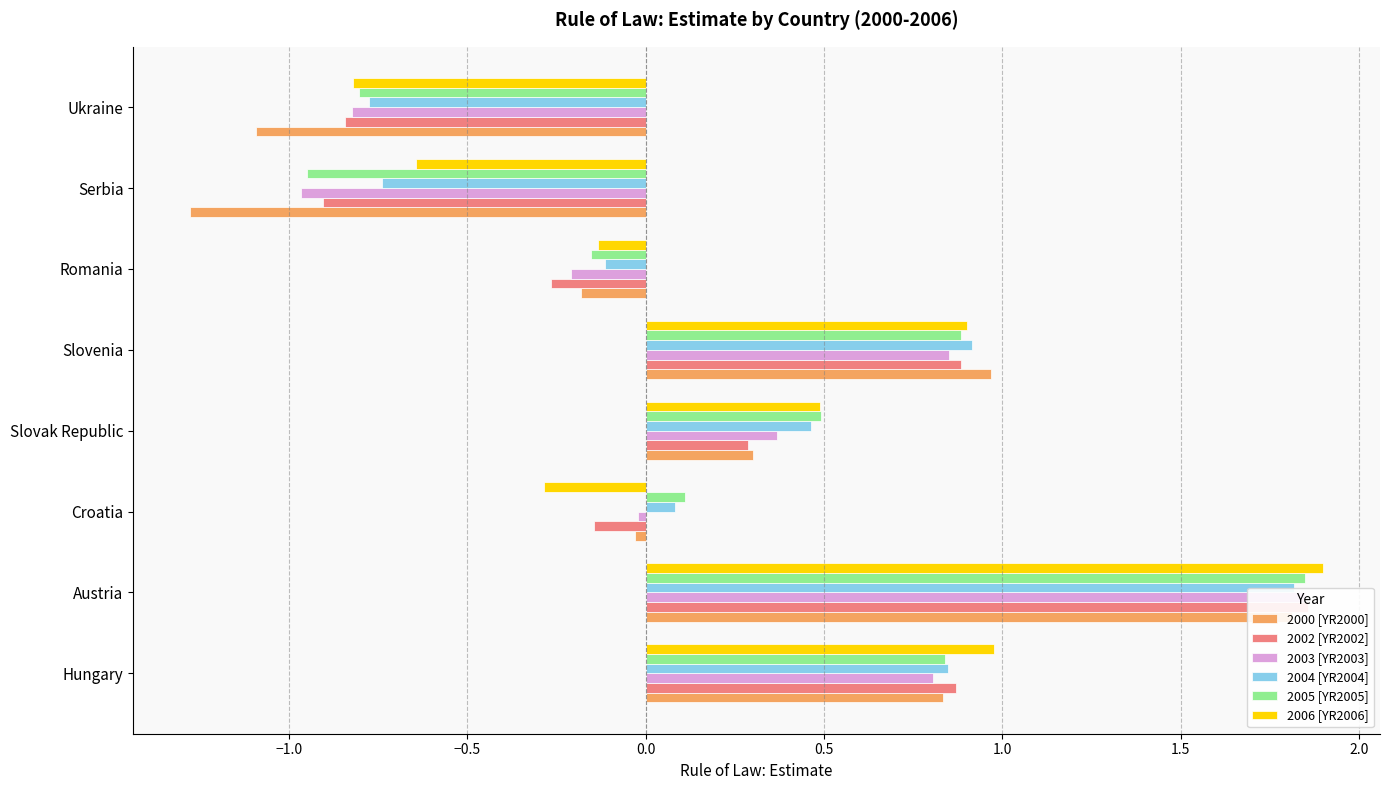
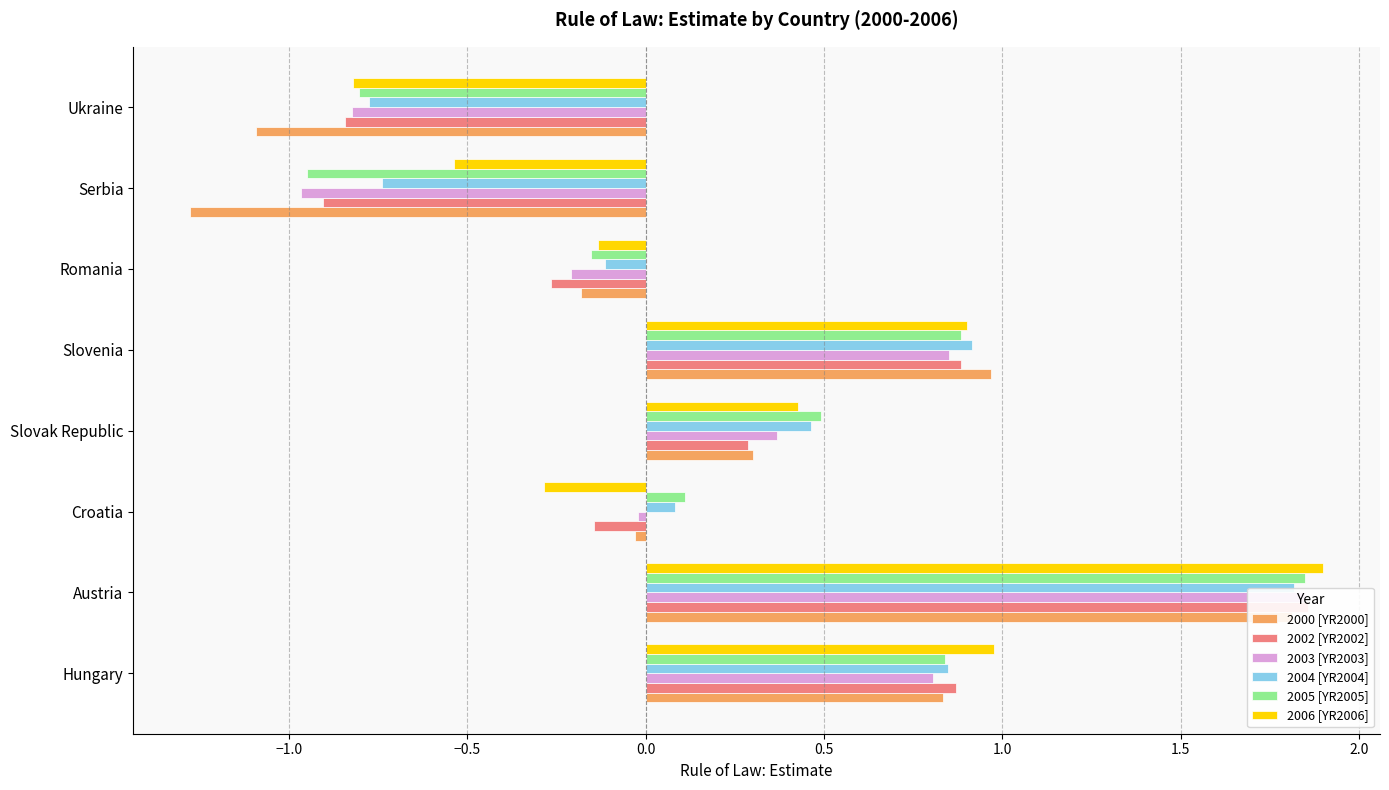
  {
    "2003 [YR2003]": {
      "Ukraine": -0.82,
      "Serbia": -0.97,
      "Romania": -0.21,
      "Slovenia": 0.85,
      "Slovak Republic": 0.37,
      "Croatia": -0.02,
      "Hungary": 0.81
    },
    "2004 [YR2004]": {
      "Ukraine": -0.78,
      "Serbia": -0.74,
      "Romania": -0.11,
      "Slovenia": 0.91,
      "Slovak Republic": 0.46,
      "Croatia": 0.08,
      "Austria": 1.82,
      "Hungary": 0.85
    },
    "2005 [YR2005]": {
      "Ukraine": -0.80,
      "Serbia": -0.95,
      "Romania": -0.15,
      "Slovenia": 0.88,
      "Slovak Republic": 0.49,
      "Croatia": 0.11,
      "Austria": 1.85,
      "Hungary": 0.84
    },
    "2006 [YR2006]": {
      "Ukraine": -0.82,
-     "Serbia": -0.65,
+     "Serbia": -0.54,
      "Romania": -0.13,
      "Slovenia": 0.90,
-     "Slovak Republic": 0.49,
+     "Slovak Republic": 0.43,
      "Croatia": -0.29,
      "Austria": 1.90,
      "Hungary": 0.98
    }
  }
